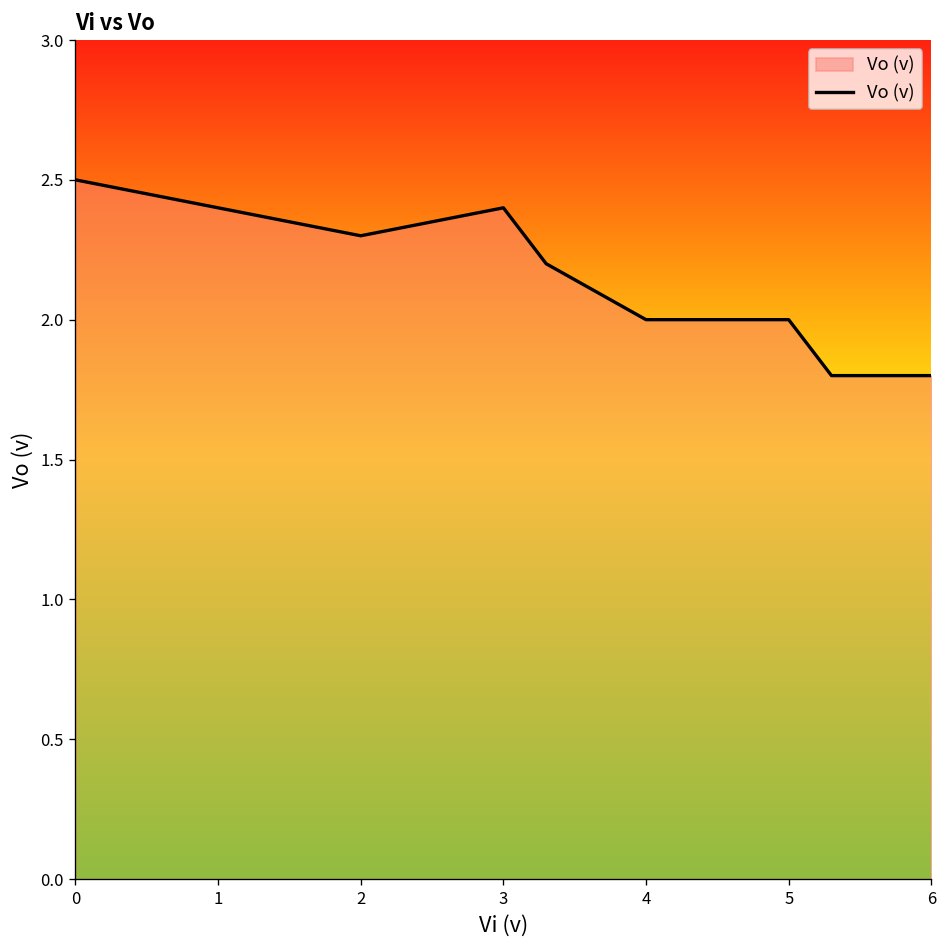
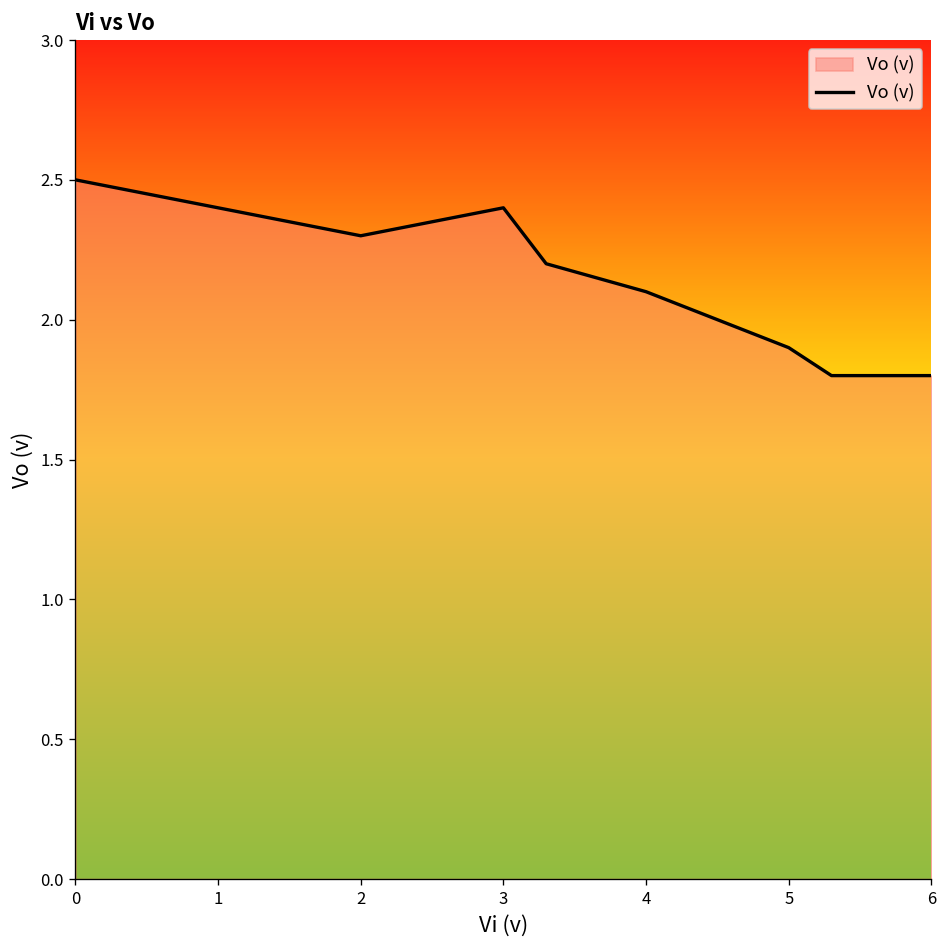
  {
    "0": 2.5,
    "2": 2.3,
    "3": 2.4,
-   "4": 2.0,
-   "5": 2.0,
+   "4": 2.1,
+   "5": 1.9,
    "6": 1.8
  }
